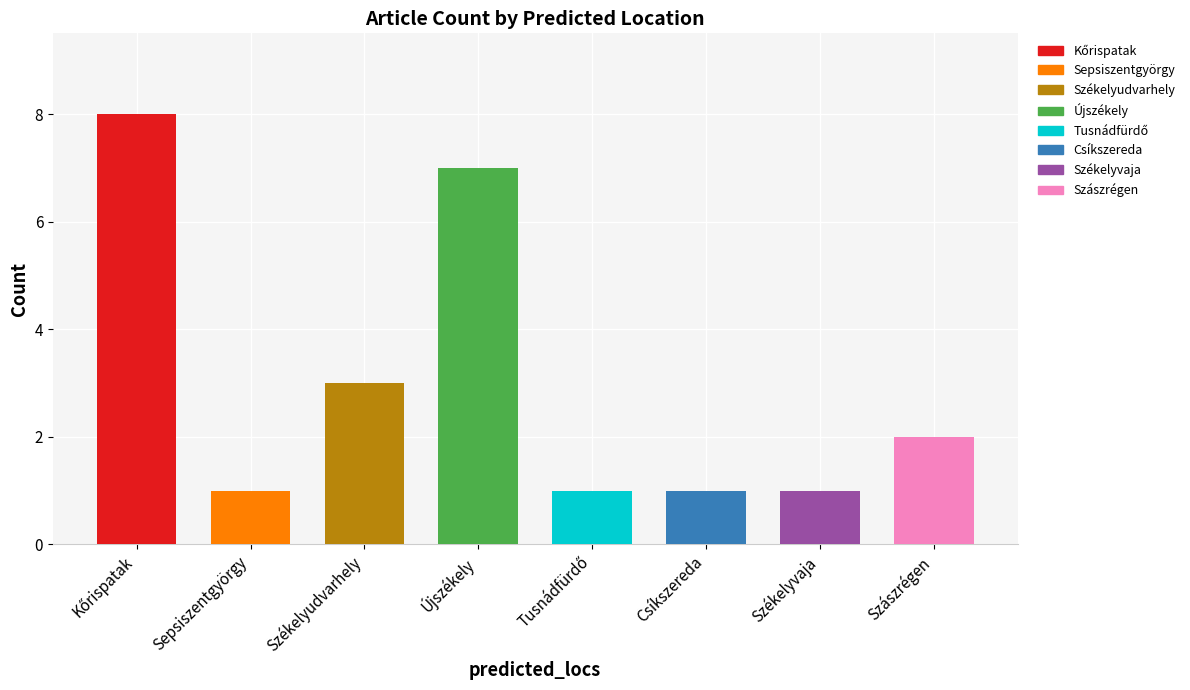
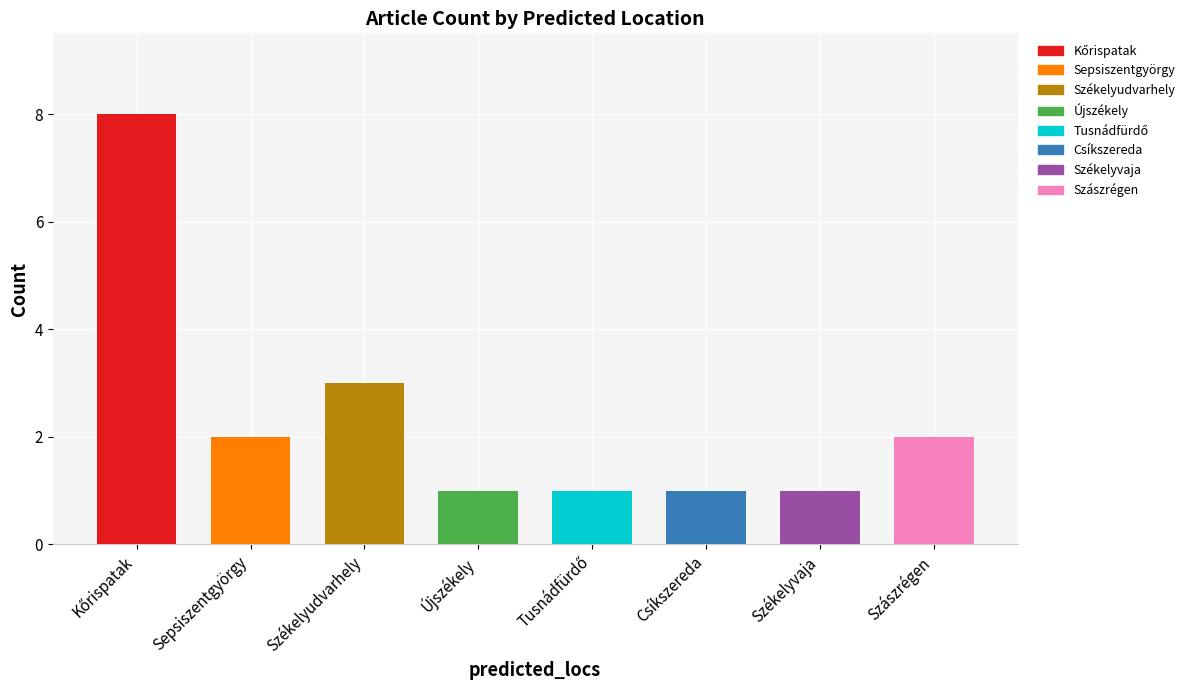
  {
    "Kőrispatak": 8,
-   "Sepsiszentgyörgy": 1,
+   "Sepsiszentgyörgy": 2,
    "Székelyudvarhely": 3,
-   "Újszékely": 7,
+   "Újszékely": 1,
    "Tusnádfürdő": 1,
    "Csíkszereda": 1,
    "Székelyvaja": 1,
    "Szászrégen": 2
  }
